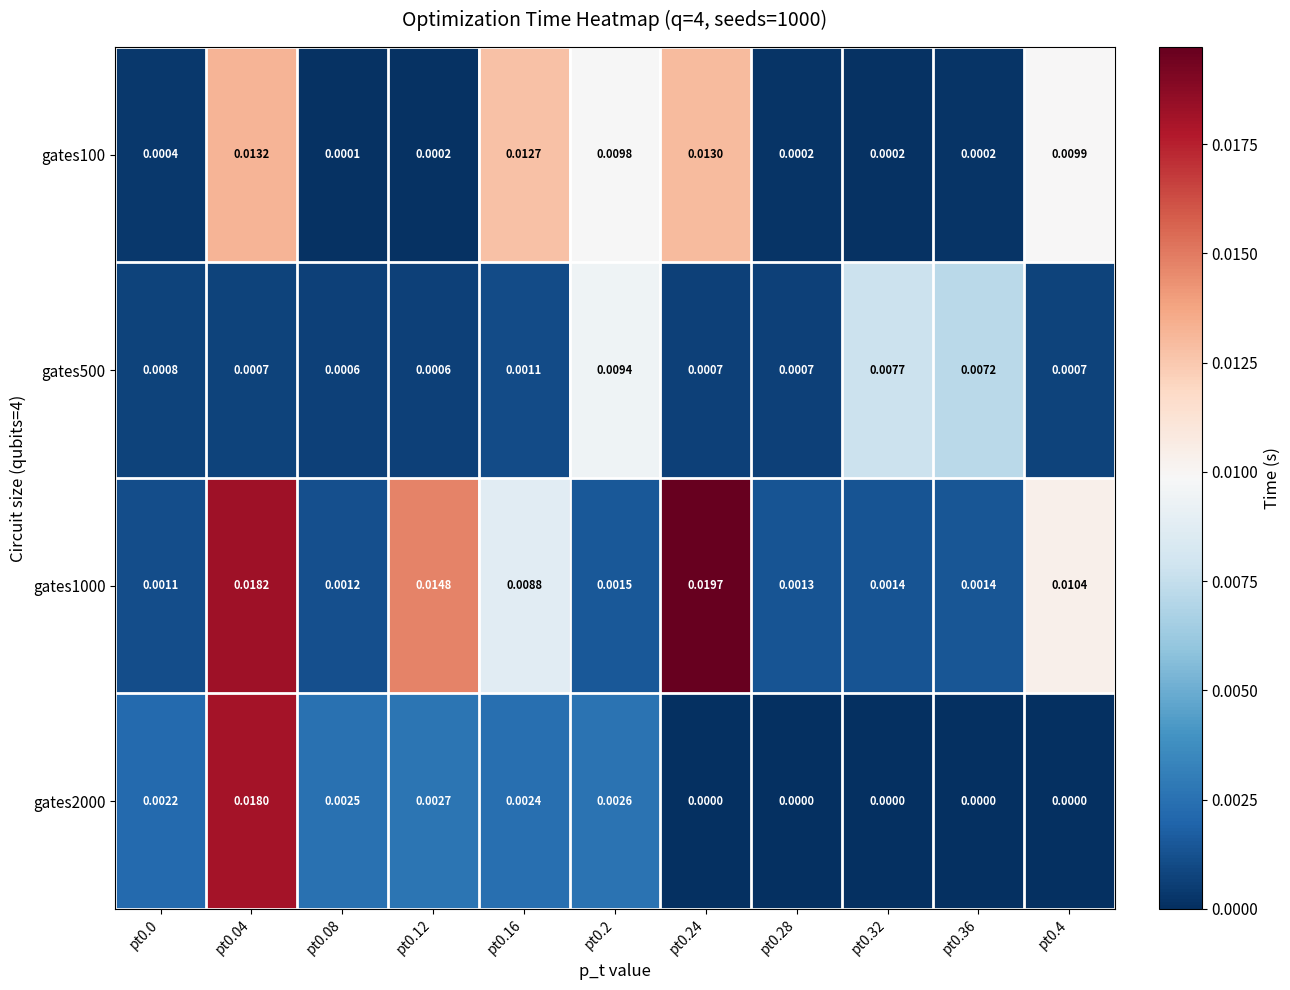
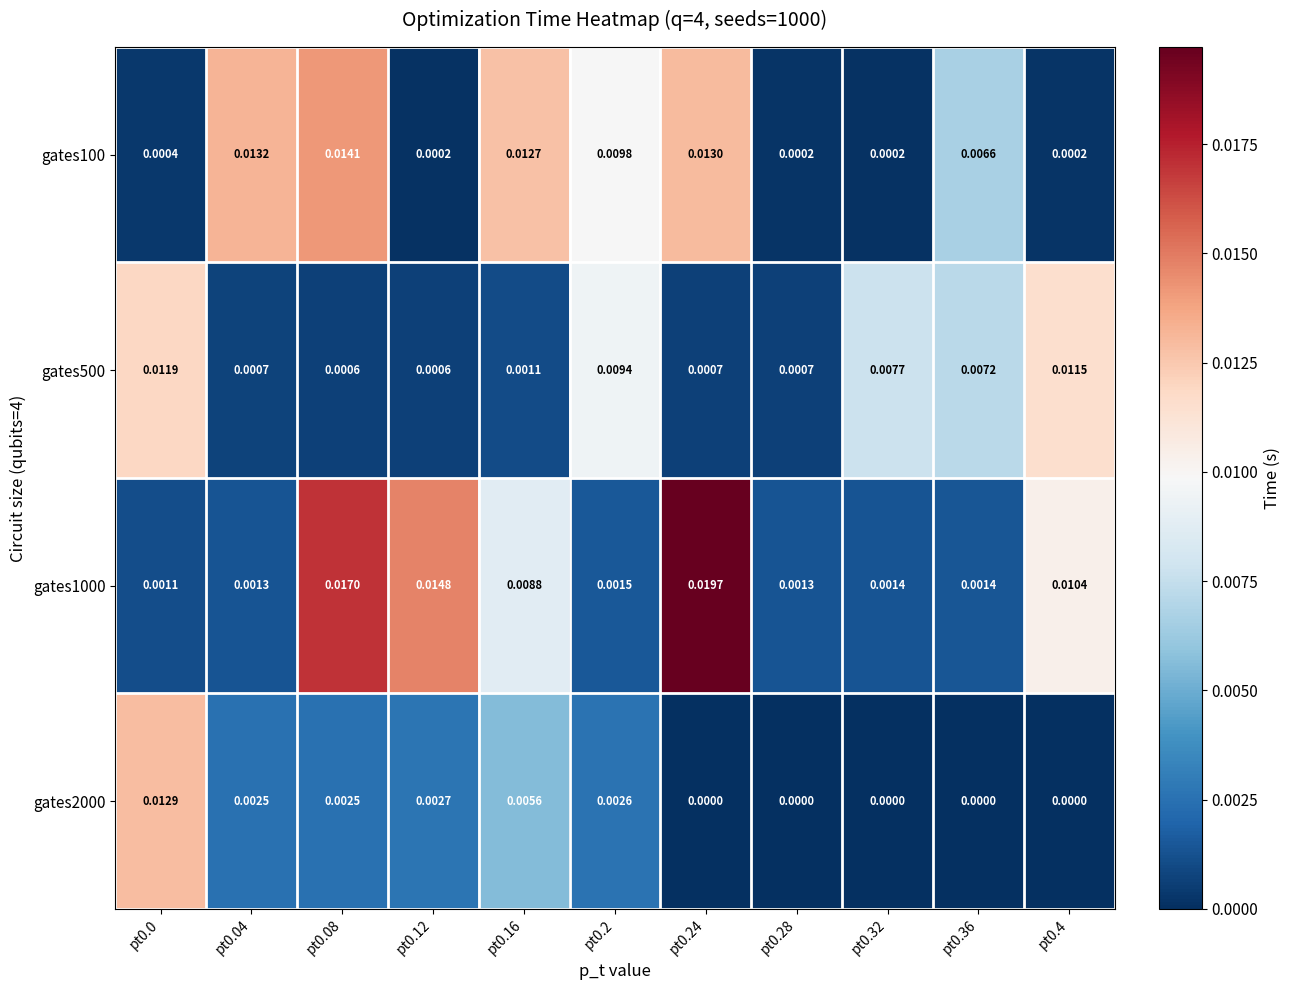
  {
    "gates100": {
      "pt0.0": 0.0004,
      "pt0.04": 0.0132,
-     "pt0.08": 0.0001,
+     "pt0.08": 0.0141,
      "pt0.12": 0.0002,
      "pt0.16": 0.0127,
      "pt0.2": 0.0098,
      "pt0.24": 0.0130,
      "pt0.28": 0.0002,
      "pt0.32": 0.0002,
-     "pt0.36": 0.0002,
-     "pt0.4": 0.0099
+     "pt0.36": 0.0066,
+     "pt0.4": 0.0002
    },
    "gates500": {
-     "pt0.0": 0.0008,
+     "pt0.0": 0.0119,
      "pt0.04": 0.0007,
      "pt0.08": 0.0006,
      "pt0.12": 0.0006,
      "pt0.16": 0.0011,
      "pt0.2": 0.0094,
      "pt0.24": 0.0007,
      "pt0.28": 0.0007,
      "pt0.32": 0.0077,
      "pt0.36": 0.0072,
-     "pt0.4": 0.0007
+     "pt0.4": 0.0115
    },
    "gates1000": {
      "pt0.0": 0.0011,
-     "pt0.04": 0.0182,
-     "pt0.08": 0.0012,
+     "pt0.04": 0.0013,
+     "pt0.08": 0.0170,
      "pt0.12": 0.0148,
      "pt0.16": 0.0088,
      "pt0.2": 0.0015,
      "pt0.24": 0.0197,
      "pt0.28": 0.0013,
      "pt0.32": 0.0014,
      "pt0.36": 0.0014,
      "pt0.4": 0.0104
    },
    "gates2000": {
-     "pt0.0": 0.0022,
-     "pt0.04": 0.0180,
+     "pt0.0": 0.0129,
+     "pt0.04": 0.0025,
      "pt0.08": 0.0025,
      "pt0.12": 0.0027,
-     "pt0.16": 0.0024,
+     "pt0.16": 0.0056,
      "pt0.2": 0.0026,
      "pt0.24": 0.0000,
      "pt0.28": 0.0000,
      "pt0.32": 0.0000,
      "pt0.36": 0.0000,
      "pt0.4": 0.0000
    }
  }
